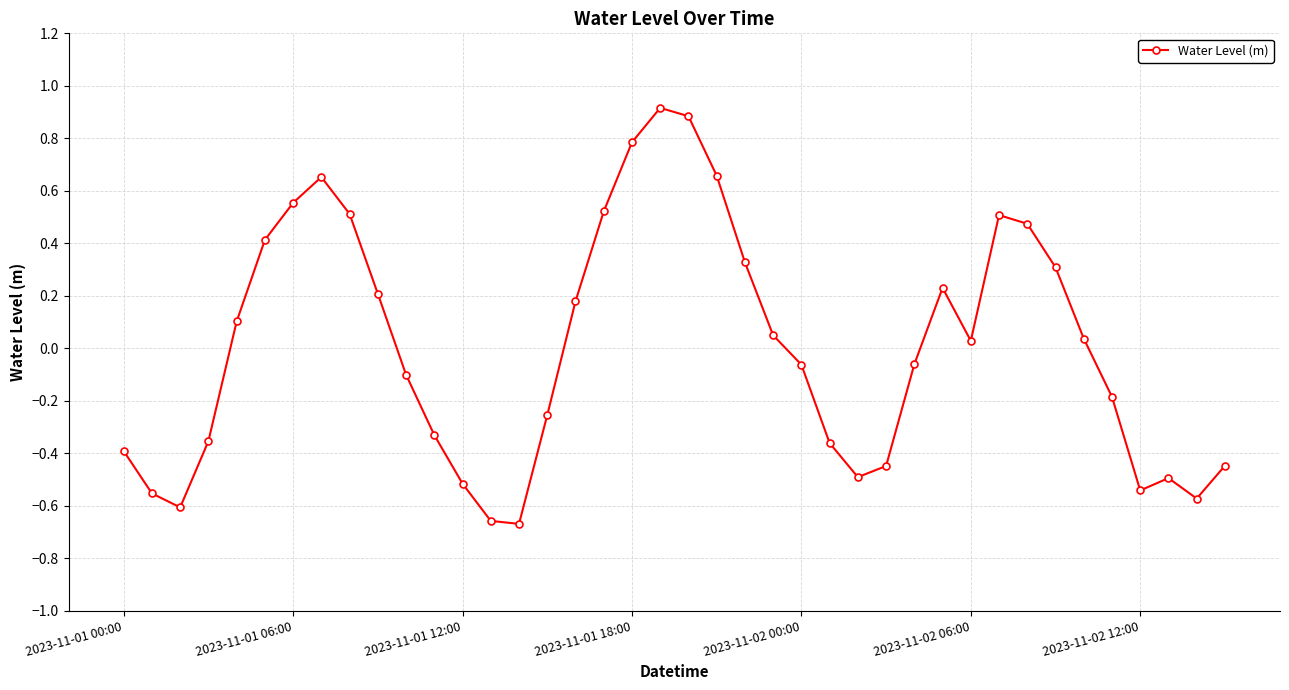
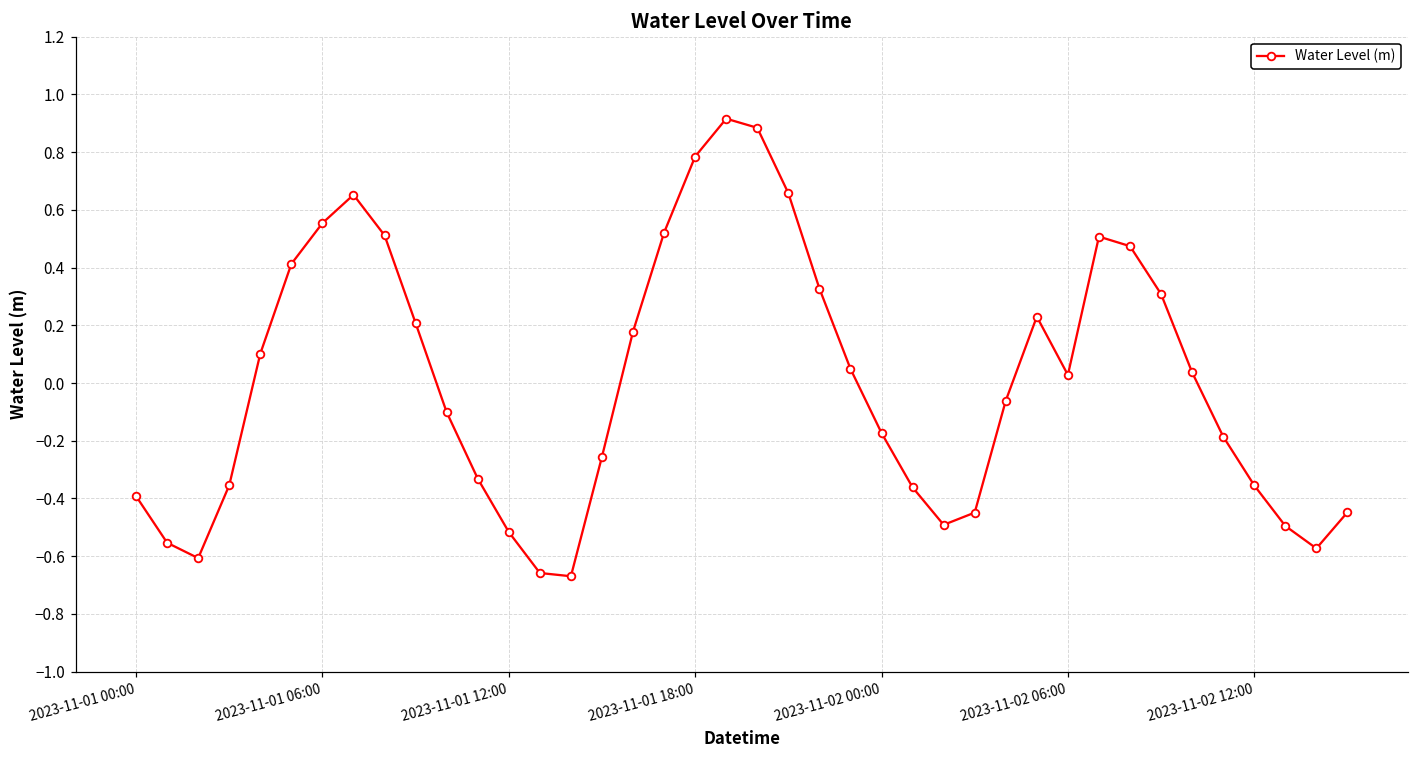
  {
    "2023-11-01 00:00": -0.39,
    "2023-11-01 06:00": 0.55,
    "2023-11-01 12:00": -0.52,
    "2023-11-01 18:00": 0.78,
-   "2023-11-02 00:00": -0.06,
+   "2023-11-02 00:00": -0.17,
    "2023-11-02 06:00": 0.03,
-   "2023-11-02 12:00": -0.54
+   "2023-11-02 12:00": -0.35
  }
